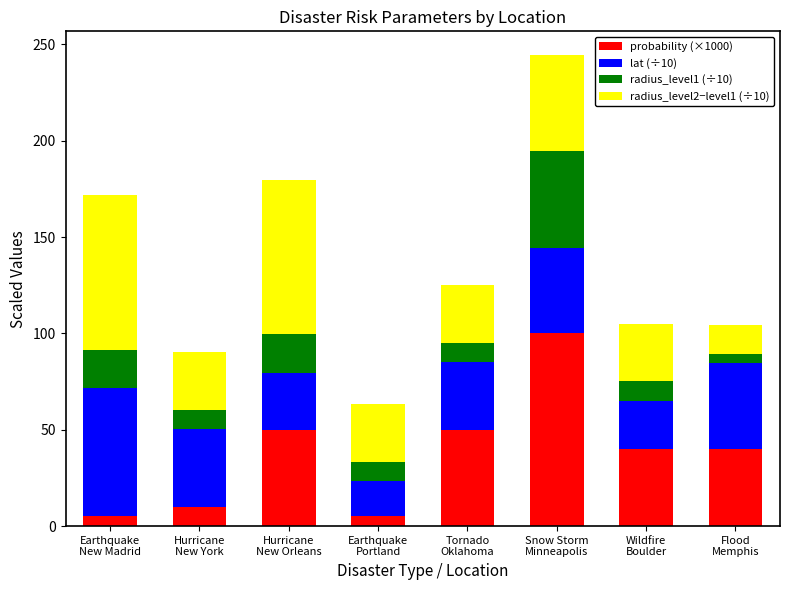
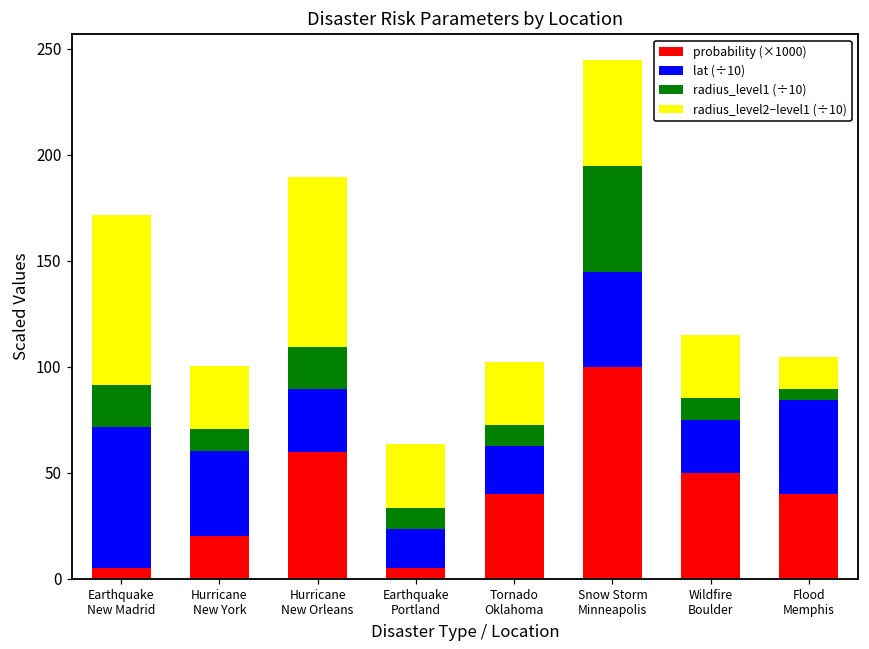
  {
    "probability (×1000)": {
      "Earthquake New Madrid": 5,
-     "Hurricane New York": 10,
-     "Hurricane New Orleans": 50,
+     "Hurricane New York": 20,
+     "Hurricane New Orleans": 60,
      "Earthquake Portland": 5,
-     "Tornado Oklahoma": 50,
+     "Tornado Oklahoma": 40,
      "Snow Storm Minneapolis": 100,
-     "Wildfire Boulder": 40,
+     "Wildfire Boulder": 50,
      "Flood Memphis": 40
    },
    "lat (÷10)": {
      "Earthquake New Madrid": 67,
      "Hurricane New York": 40,
      "Hurricane New Orleans": 30,
      "Earthquake Portland": 18,
-     "Tornado Oklahoma": 35,
+     "Tornado Oklahoma": 23,
      "Snow Storm Minneapolis": 45,
      "Wildfire Boulder": 25,
      "Flood Memphis": 45
    },
    "radius_level1 (÷10)": {
      "Earthquake New Madrid": 20,
      "Hurricane New York": 10,
      "Hurricane New Orleans": 20,
      "Earthquake Portland": 10,
      "Tornado Oklahoma": 10,
      "Snow Storm Minneapolis": 50,
      "Wildfire Boulder": 10,
      "Flood Memphis": 5
    },
    "radius_level2−level1 (÷10)": {
      "Earthquake New Madrid": 80,
      "Hurricane New York": 30,
      "Hurricane New Orleans": 80,
      "Earthquake Portland": 30,
      "Tornado Oklahoma": 30,
      "Snow Storm Minneapolis": 50,
      "Wildfire Boulder": 30,
      "Flood Memphis": 15
    }
  }
